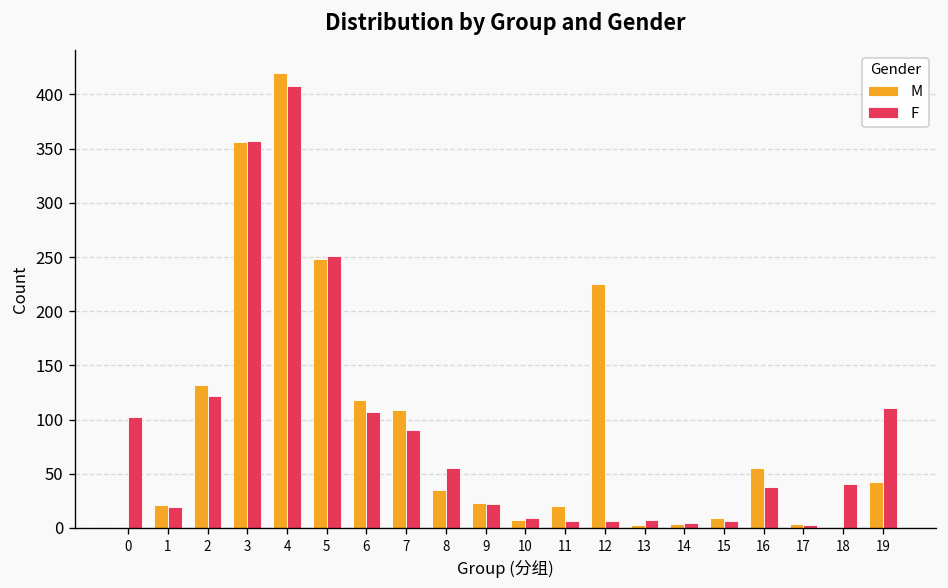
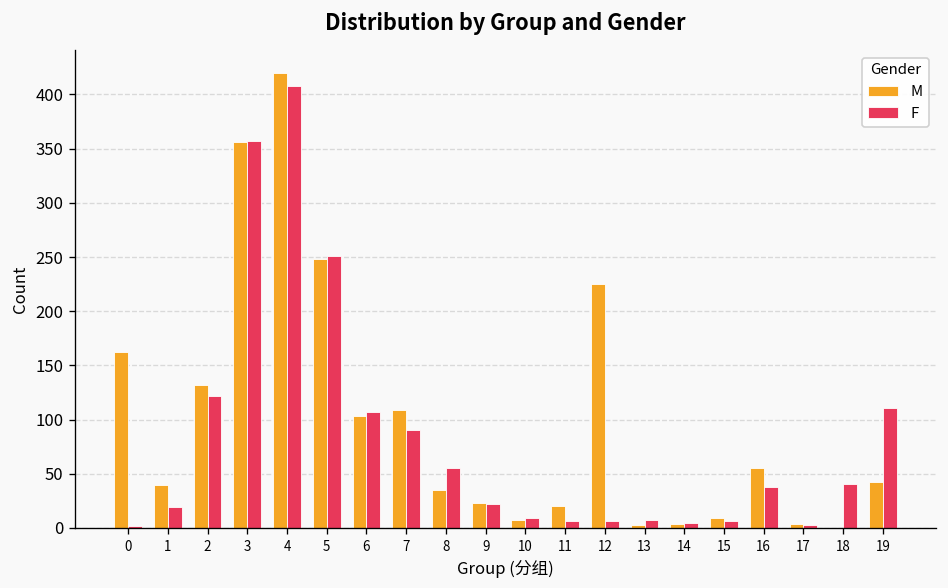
  {
    "M": {
-     "0": 0,
-     "1": 20,
+     "0": 160,
+     "1": 40,
      "2": 130,
      "3": 360,
      "4": 420,
      "5": 250,
-     "6": 120,
+     "6": 100,
      "7": 110,
      "8": 40,
      "9": 20,
      "10": 10,
      "11": 20,
      "12": 230,
      "13": 0,
      "14": 0,
      "15": 10,
      "16": 60,
      "17": 0,
      "18": 0,
      "19": 40
    },
    "F": {
-     "0": 100,
+     "0": 0,
      "1": 20,
      "2": 120,
      "3": 360,
      "4": 410,
      "5": 250,
      "6": 110,
      "7": 90,
      "8": 60,
      "9": 20,
      "10": 10,
      "11": 10,
      "12": 10,
      "13": 10,
      "14": 10,
      "15": 10,
      "16": 40,
      "17": 0,
      "18": 40,
      "19": 110
    }
  }
